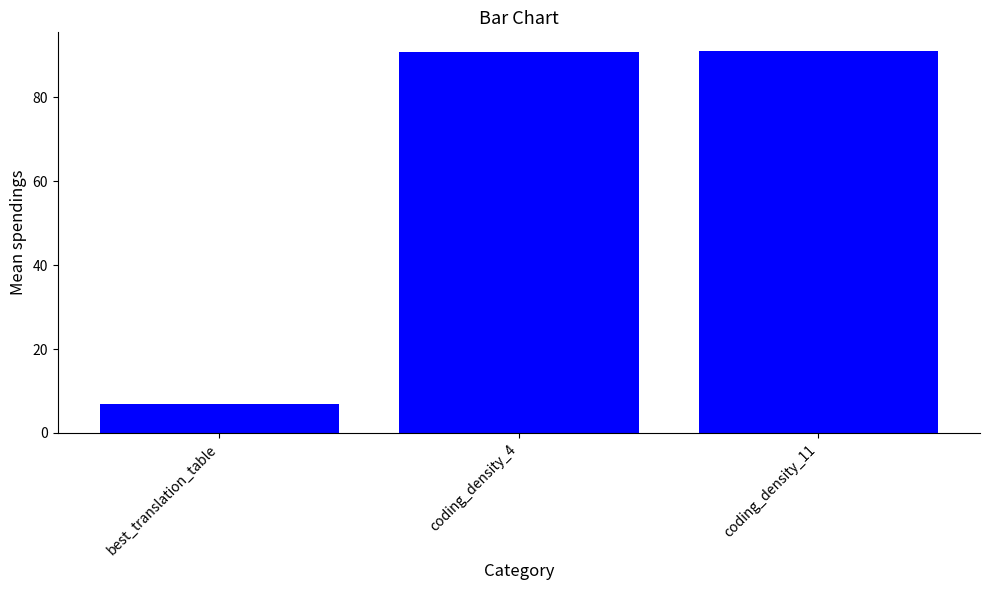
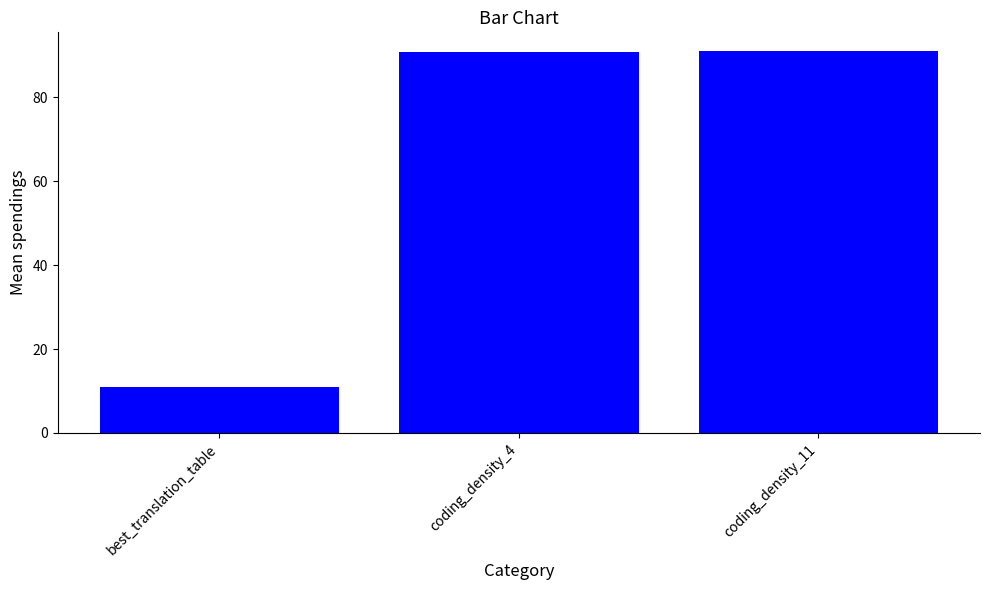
  {
-   "best_translation_table": 7,
+   "best_translation_table": 11,
    "coding_density_4": 91,
    "coding_density_11": 91
  }
